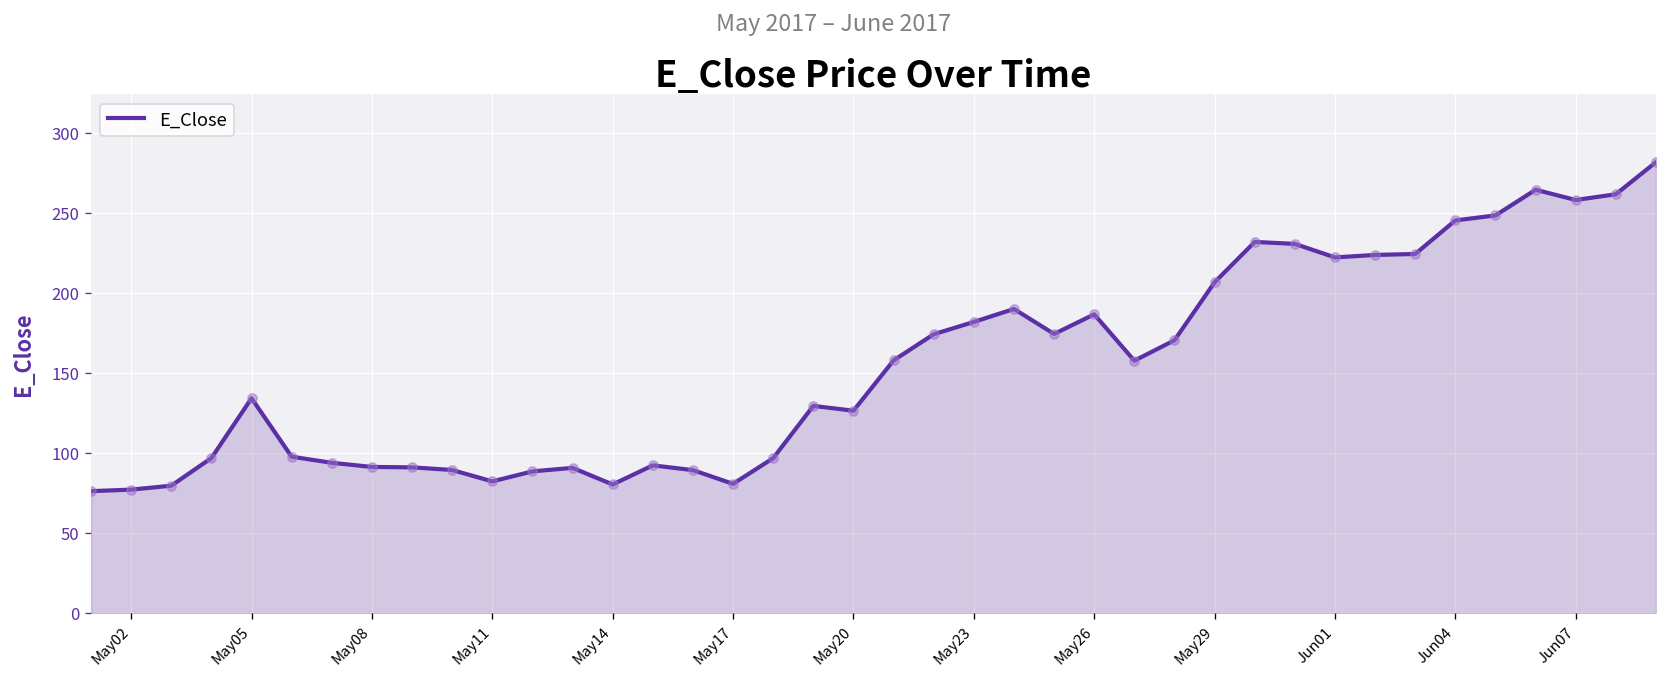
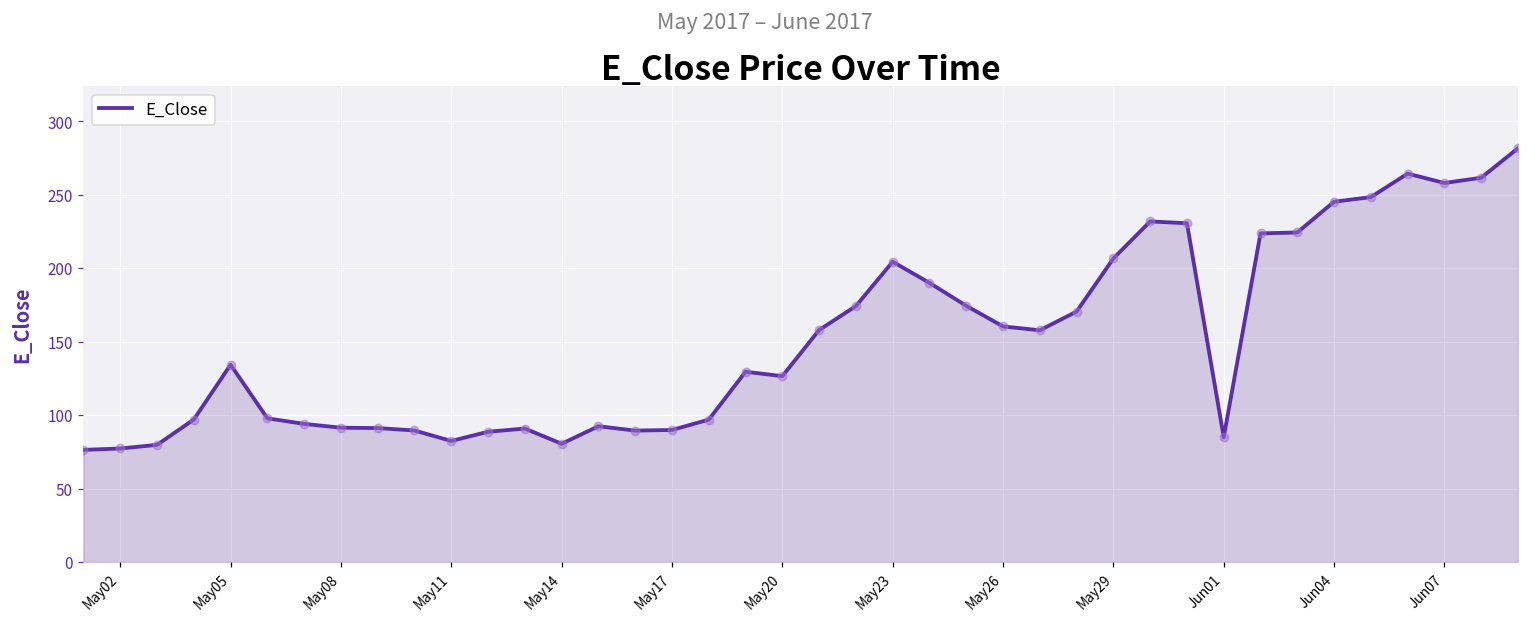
  {
    "May02": 77,
    "May05": 134,
    "May08": 91,
    "May11": 82,
    "May14": 80,
-   "May17": 81,
+   "May17": 90,
    "May20": 127,
-   "May23": 182,
-   "May26": 187,
+   "May23": 204,
+   "May26": 160,
    "May29": 207,
-   "Jun01": 222,
+   "Jun01": 85,
    "Jun04": 245,
    "Jun07": 258
  }
